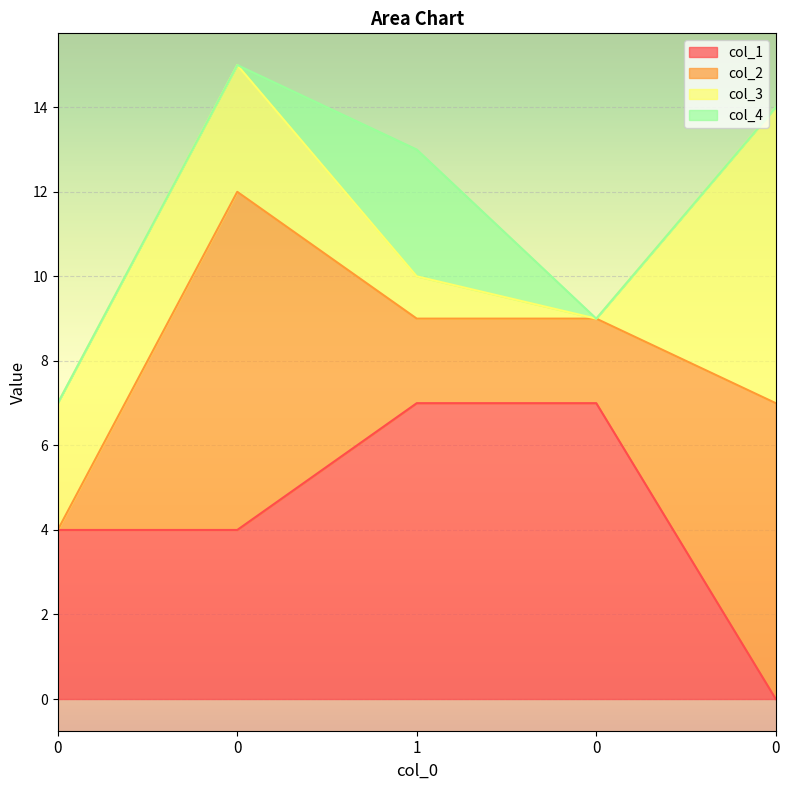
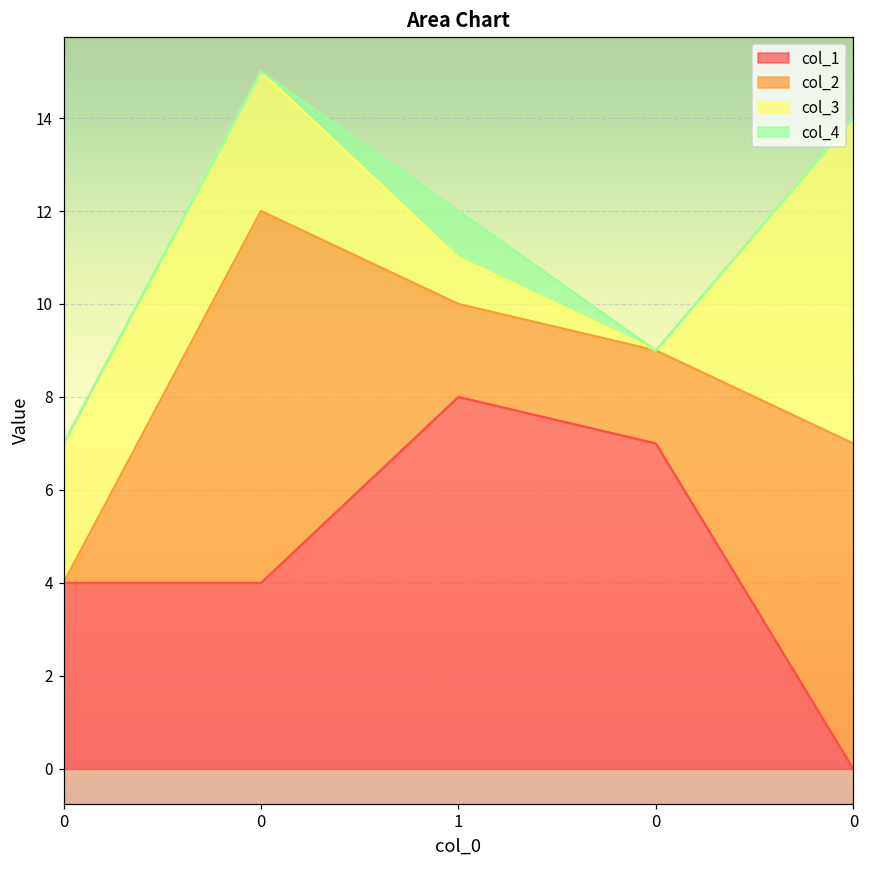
  {
    "col_1": {
-     "1": 7
+     "1": 8
    },
    "col_2": {
      "1": 2
    },
    "col_3": {
      "1": 1
    },
    "col_4": {
-     "1": 3
+     "1": 1
    }
  }
